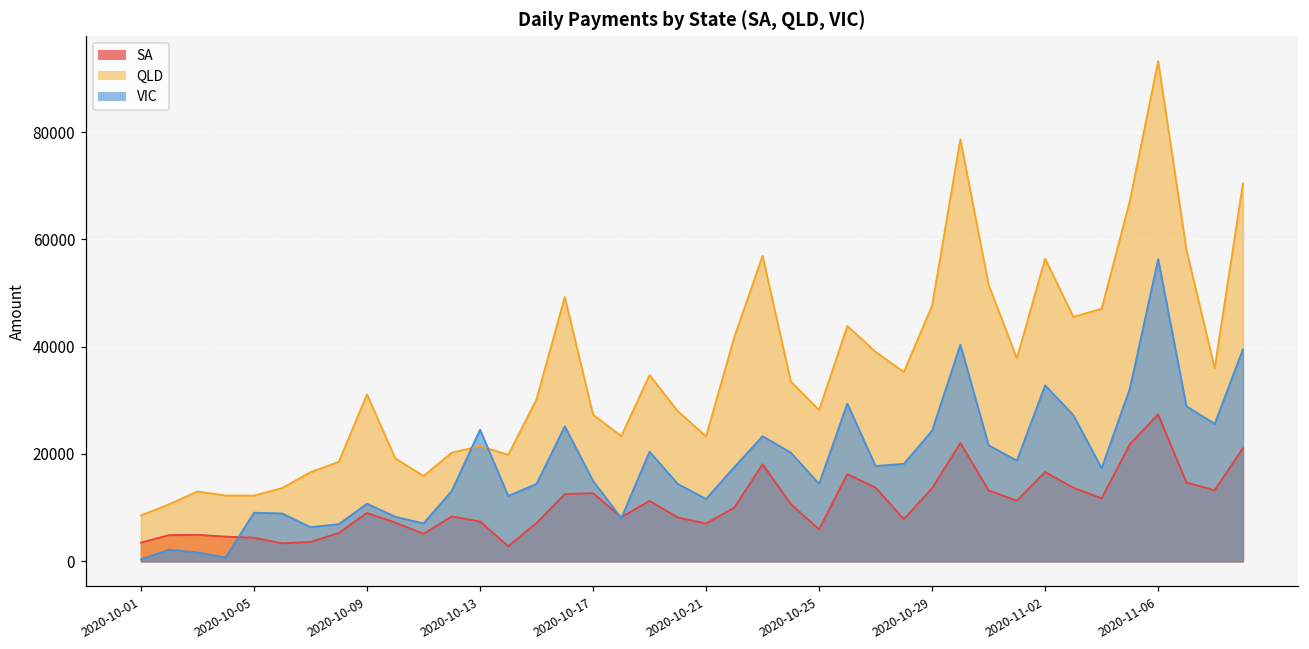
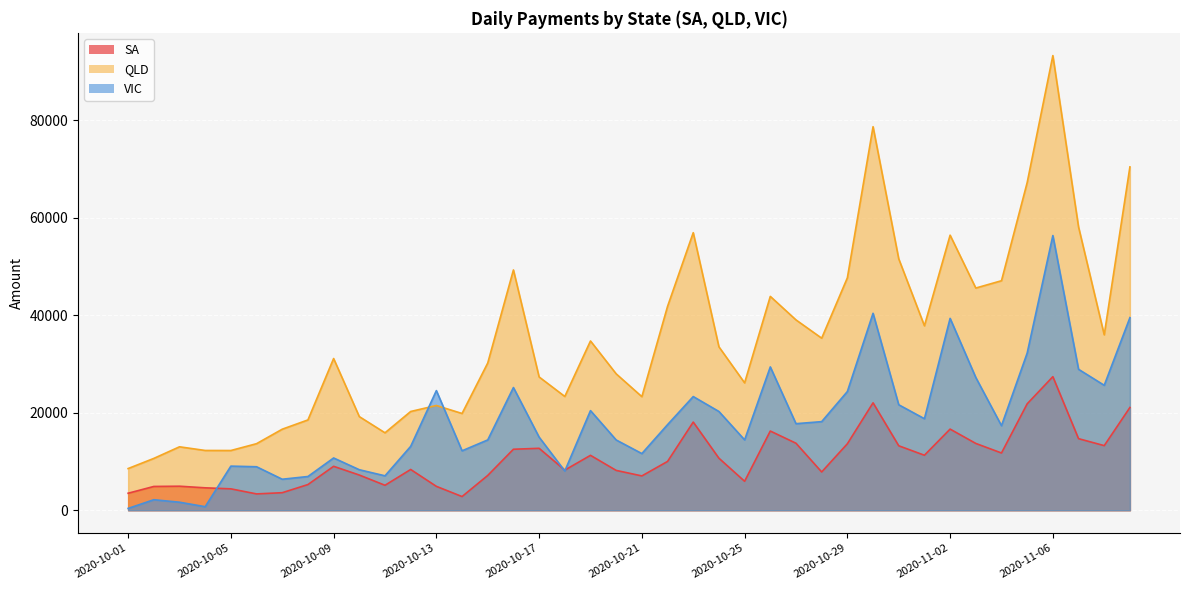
  {
    "SA": {
      "2020-10-01": 3000,
      "2020-10-05": 4000,
      "2020-10-09": 9000,
-     "2020-10-13": 7000,
+     "2020-10-13": 5000,
      "2020-10-17": 13000,
      "2020-10-21": 7000,
      "2020-10-25": 6000,
      "2020-10-29": 14000,
      "2020-11-02": 17000,
      "2020-11-06": 27000
    },
    "QLD": {
      "2020-10-01": 9000,
      "2020-10-05": 12000,
      "2020-10-09": 31000,
      "2020-10-13": 21000,
      "2020-10-17": 27000,
      "2020-10-21": 23000,
-     "2020-10-25": 28000,
+     "2020-10-25": 26000,
      "2020-10-29": 48000,
      "2020-11-02": 56000,
      "2020-11-06": 93000
    },
    "VIC": {
      "2020-10-01": 0,
      "2020-10-05": 9000,
      "2020-10-09": 11000,
      "2020-10-13": 25000,
      "2020-10-17": 15000,
      "2020-10-21": 12000,
      "2020-10-25": 14000,
      "2020-10-29": 24000,
-     "2020-11-02": 33000,
+     "2020-11-02": 39000,
      "2020-11-06": 56000
    }
  }
